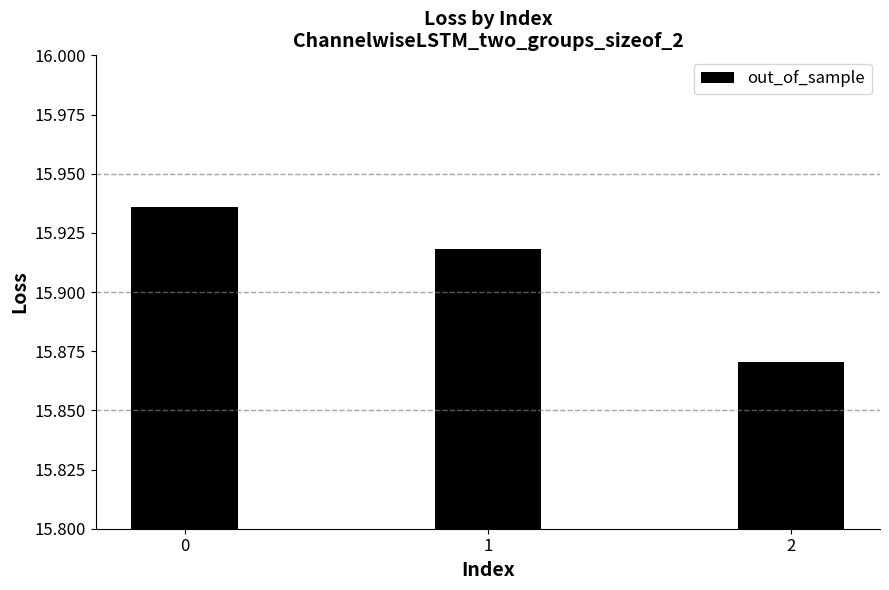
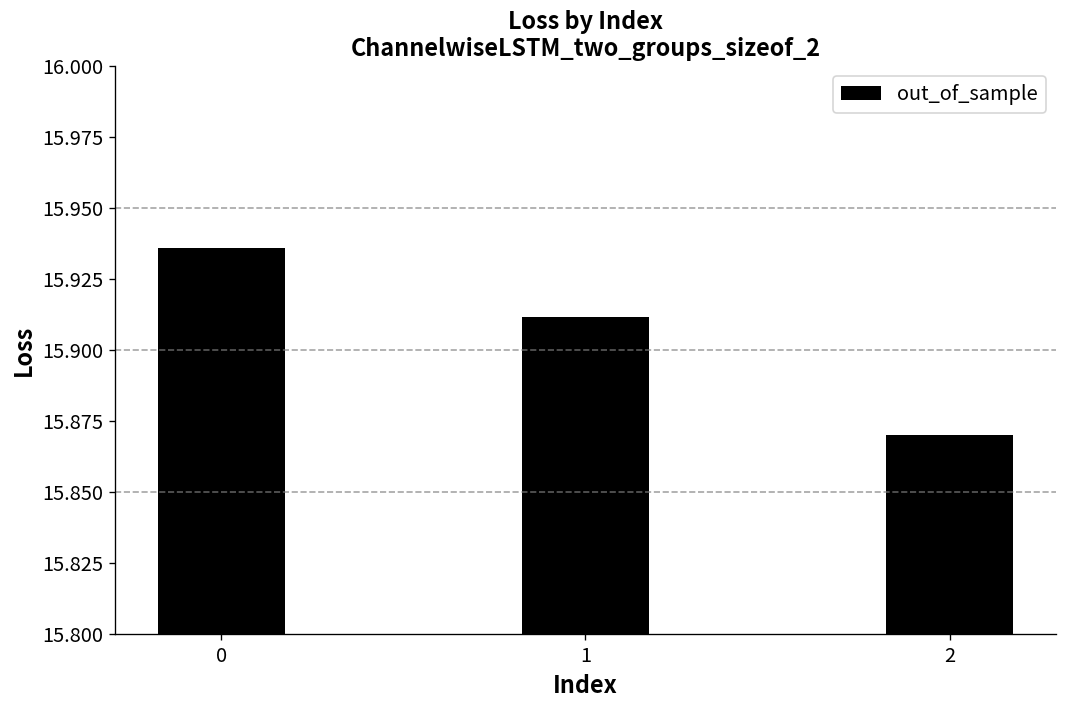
  {
    "0": 15.936,
-   "1": 15.918,
+   "1": 15.912,
    "2": 15.870
  }
